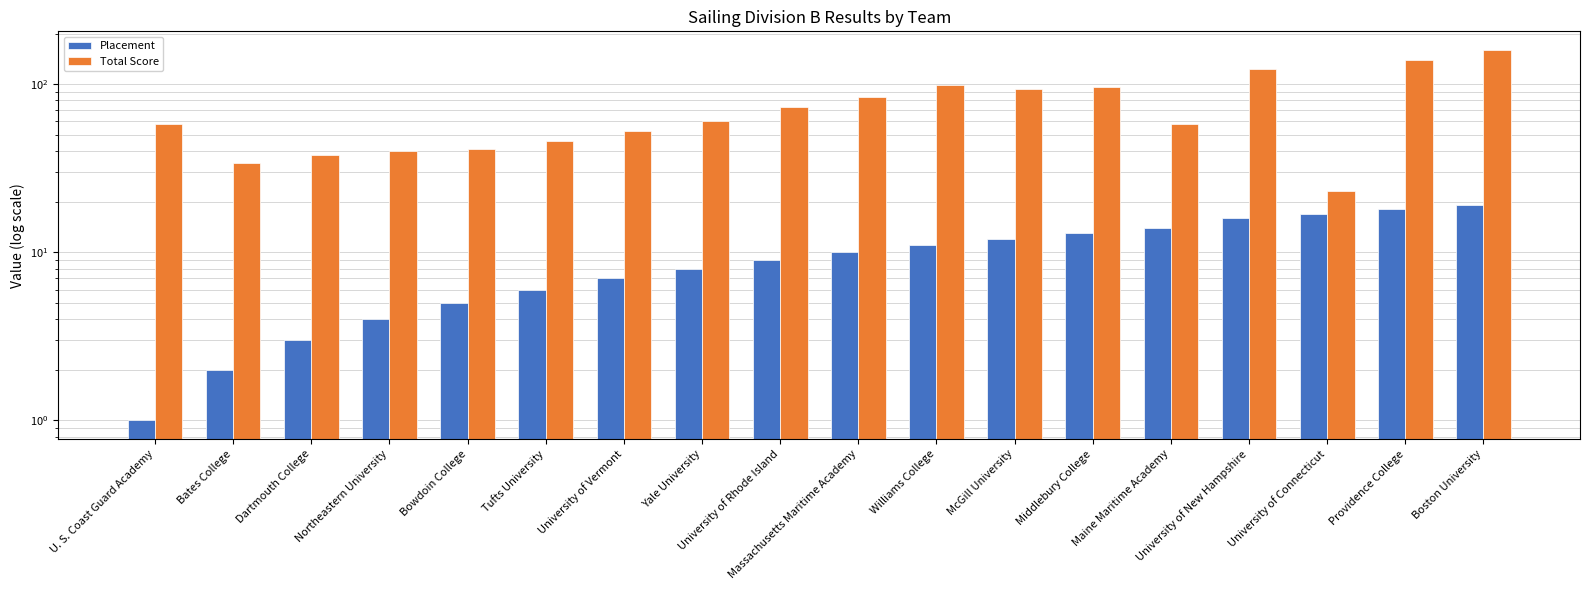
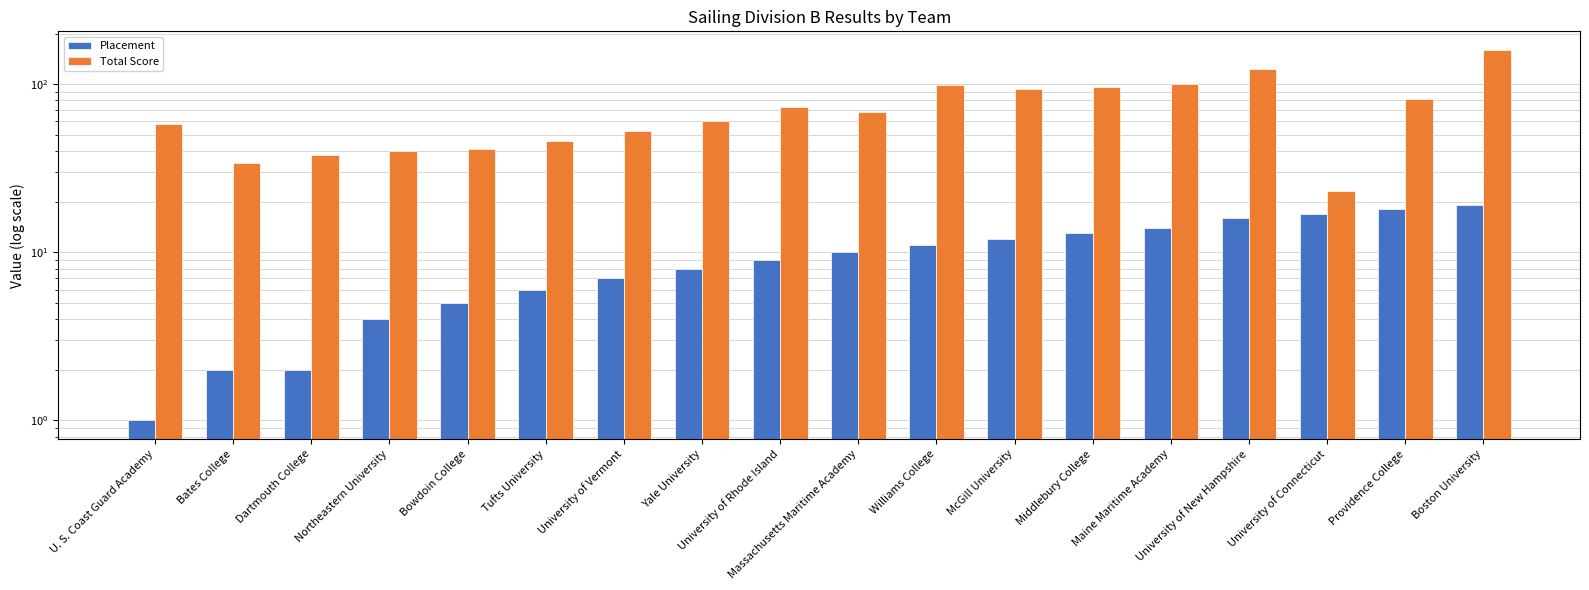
  {
    "Placement": {
      "U. S. Coast Guard Academy": 1,
      "Bates College": 2,
-     "Dartmouth College": 3,
+     "Dartmouth College": 2,
      "Northeastern University": 4,
      "Bowdoin College": 5,
      "Tufts University": 6,
      "University of Vermont": 7,
      "Yale University": 8,
      "University of Rhode Island": 9,
      "Massachusetts Maritime Academy": 10,
      "Williams College": 11,
      "McGill University": 12,
      "Middlebury College": 13,
      "Maine Maritime Academy": 14,
      "University of New Hampshire": 16,
      "University of Connecticut": 17,
      "Providence College": 18,
      "Boston University": 19
    },
    "Total Score": {
      "U. S. Coast Guard Academy": 58,
      "Bates College": 34,
      "Dartmouth College": 38,
      "Northeastern University": 40,
      "Bowdoin College": 41,
      "Tufts University": 46,
      "University of Vermont": 53,
      "Yale University": 60,
      "University of Rhode Island": 73,
-     "Massachusetts Maritime Academy": 80,
+     "Massachusetts Maritime Academy": 68,
      "Williams College": 100,
      "McGill University": 90,
      "Middlebury College": 100,
-     "Maine Maritime Academy": 58,
+     "Maine Maritime Academy": 100,
      "University of New Hampshire": 120,
      "University of Connecticut": 23,
-     "Providence College": 140,
+     "Providence College": 80,
      "Boston University": 160
    }
  }
